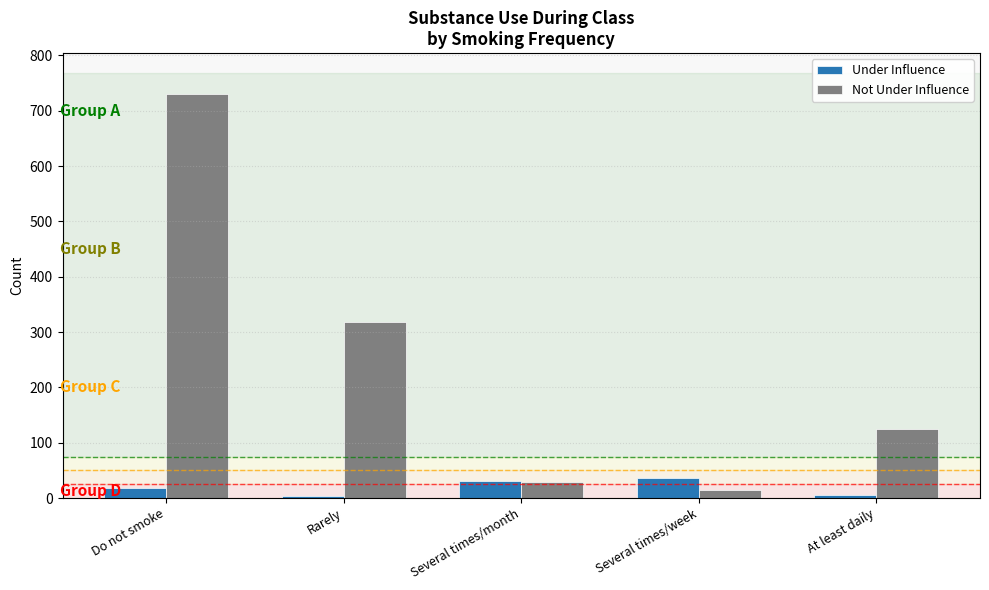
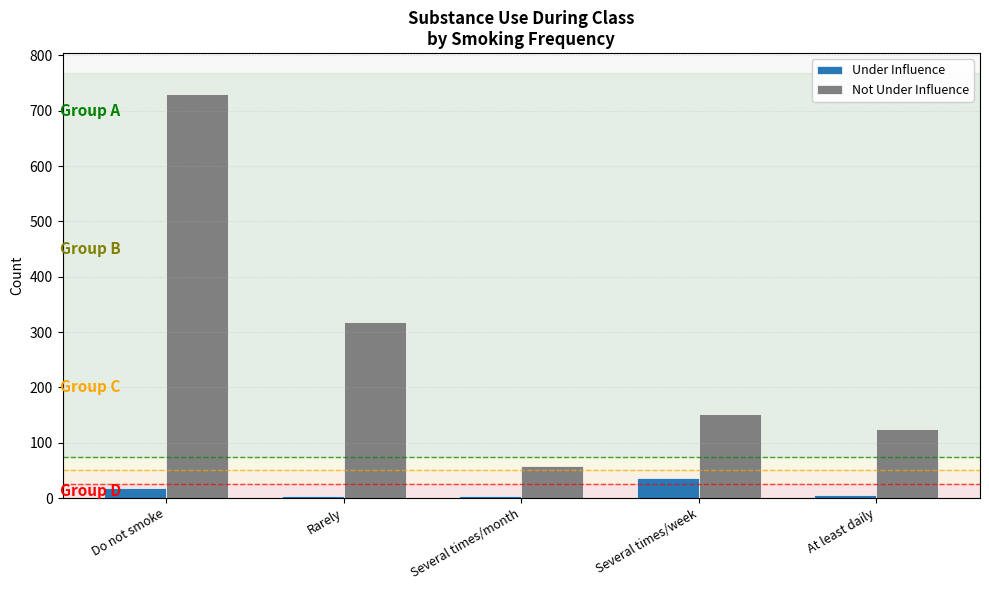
  {
    "Under Influence": {
      "Do not smoke": 20,
-     "Several times/month": 30,
+     "Several times/month": 0,
      "Several times/week": 40,
      "At least daily": 10
    },
    "Not Under Influence": {
      "Do not smoke": 730,
      "Rarely": 320,
-     "Several times/month": 30,
-     "Several times/week": 20,
+     "Several times/month": 60,
+     "Several times/week": 150,
      "At least daily": 120
    }
  }
